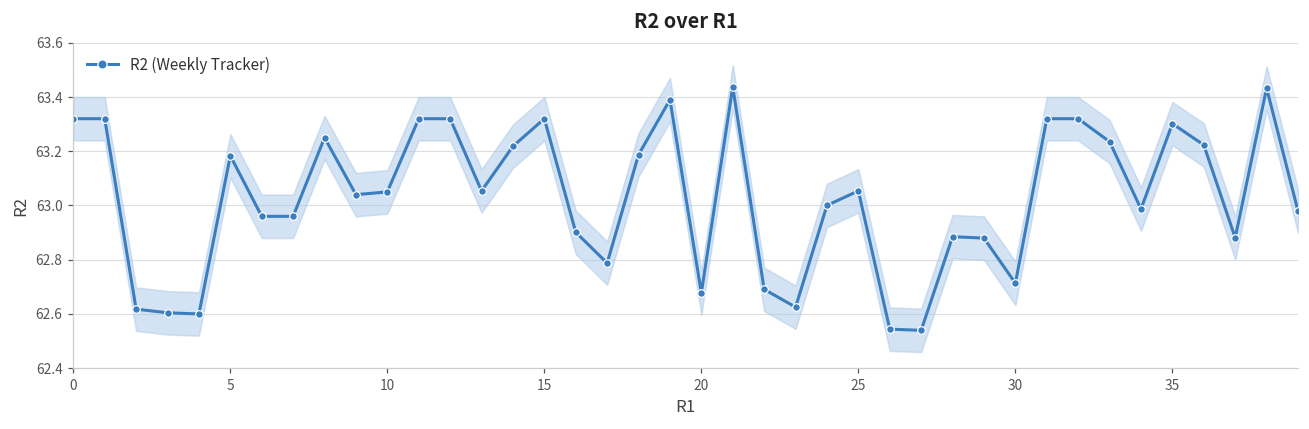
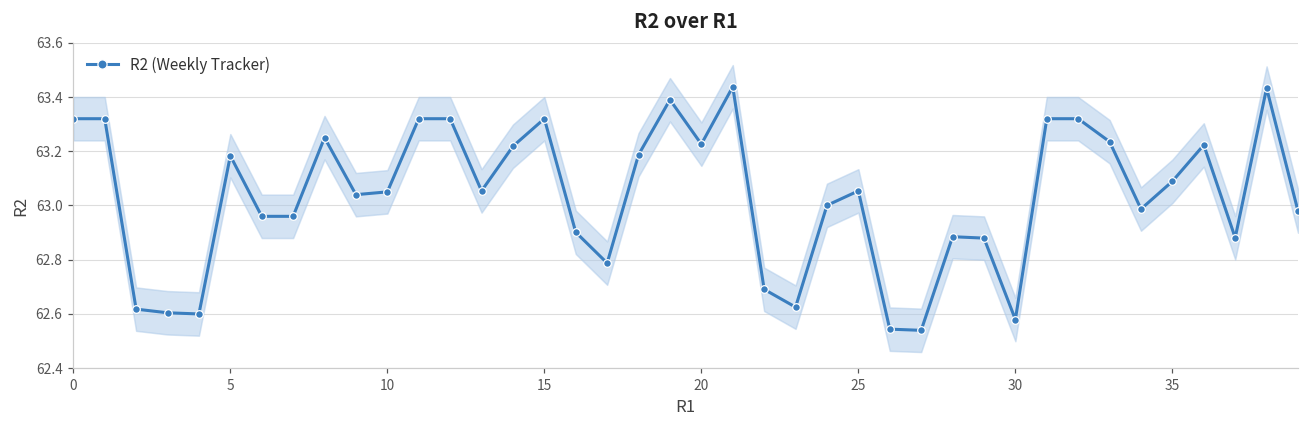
  {
    "R2 (Weekly Tracker)": {
      "0": 63.32,
      "5": 63.18,
      "10": 63.05,
      "15": 63.32,
-     "20": 62.68,
+     "20": 63.23,
      "25": 63.05,
-     "30": 62.71,
-     "35": 63.30
+     "30": 62.58,
+     "35": 63.09
    }
  }
